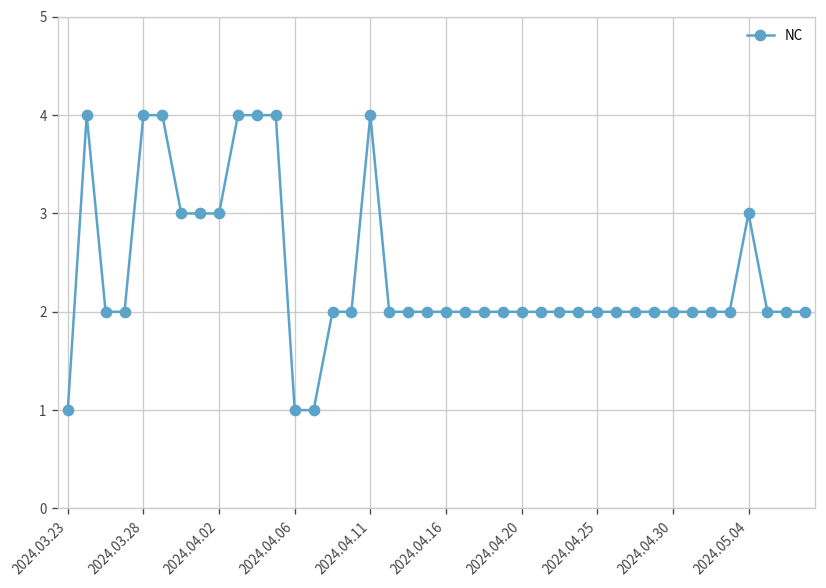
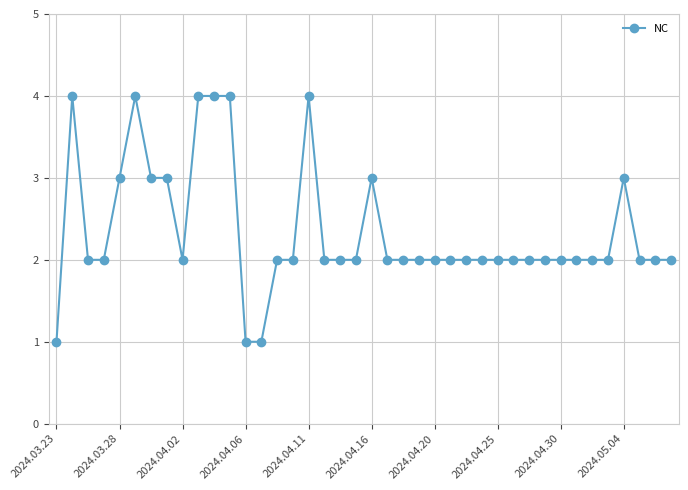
  {
    "2024.03.23": 1,
-   "2024.03.28": 4,
-   "2024.04.02": 3,
+   "2024.03.28": 3,
+   "2024.04.02": 2,
    "2024.04.06": 1,
    "2024.04.11": 4,
-   "2024.04.16": 2,
+   "2024.04.16": 3,
    "2024.04.20": 2,
    "2024.04.25": 2,
    "2024.04.30": 2,
    "2024.05.04": 3
  }
